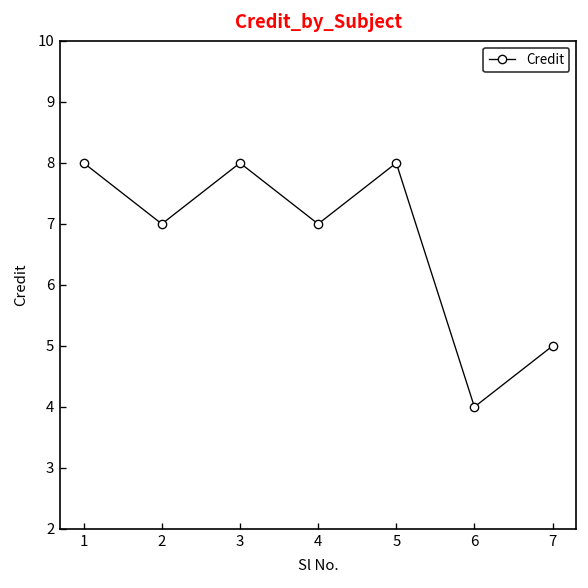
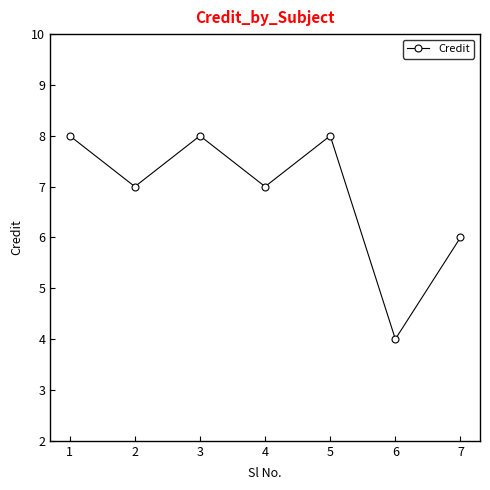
  {
    "1": 8,
    "2": 7,
    "3": 8,
    "4": 7,
    "5": 8,
    "6": 4,
-   "7": 5
+   "7": 6
  }
